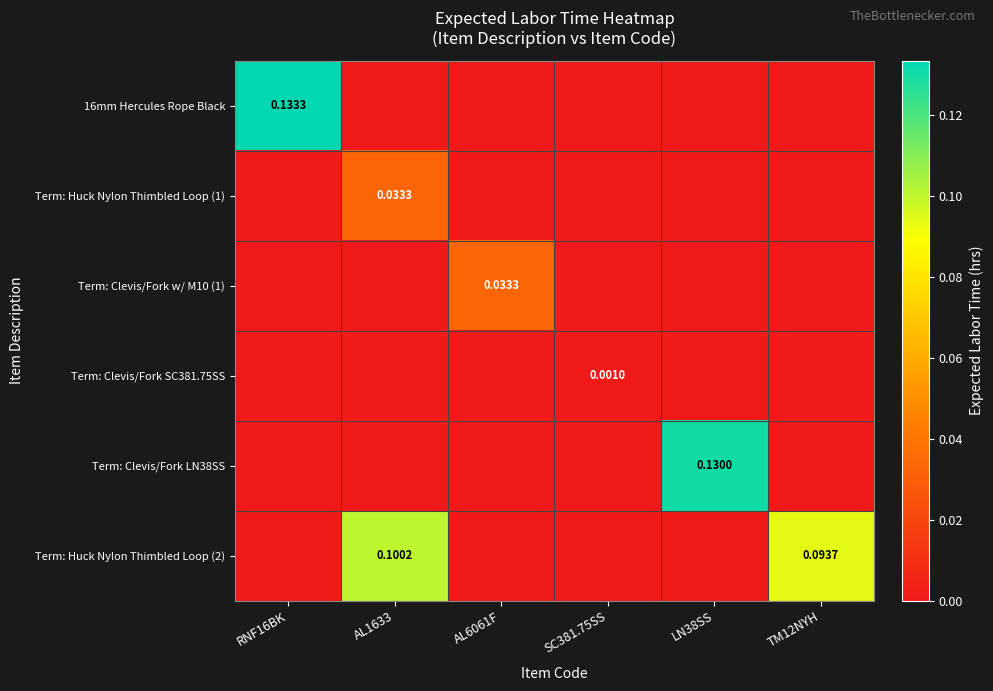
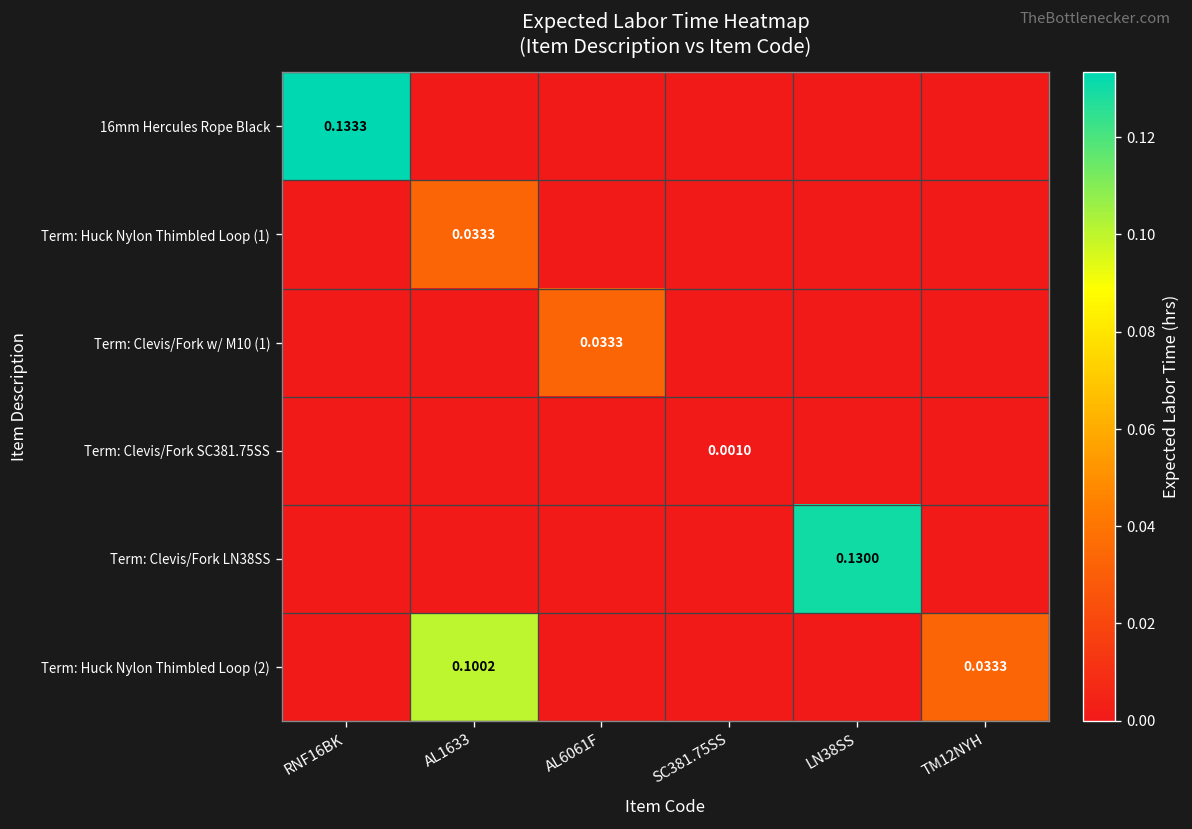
  {
    "16mm Hercules Rope Black": {
      "RNF16BK": 0.1333
    },
    "Term: Huck Nylon Thimbled Loop (1)": {
      "AL1633": 0.0333
    },
    "Term: Clevis/Fork w/ M10 (1)": {
      "AL6061F": 0.0333
    },
    "Term: Clevis/Fork SC381.75SS": {
      "SC381.75SS": 0.0010
    },
    "Term: Clevis/Fork LN38SS": {
      "LN38SS": 0.1300
    },
    "Term: Huck Nylon Thimbled Loop (2)": {
      "AL1633": 0.1002,
-     "TM12NYH": 0.0937
+     "TM12NYH": 0.0333
    }
  }
